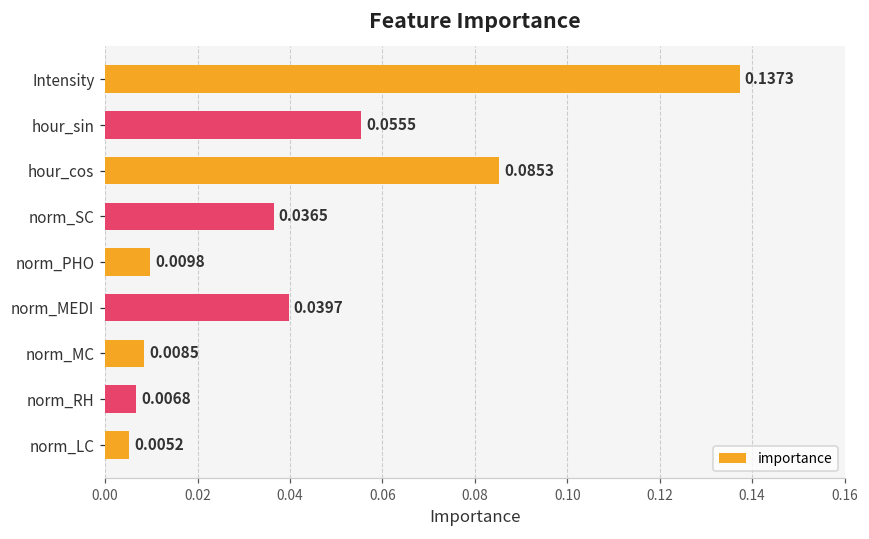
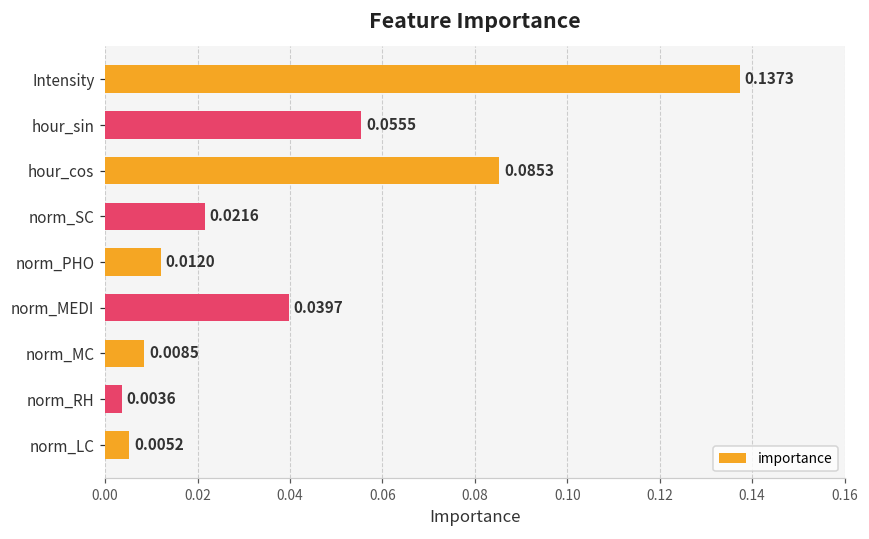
  {
    "Intensity": 0.1373,
    "hour_sin": 0.0555,
    "hour_cos": 0.0853,
-   "norm_SC": 0.0365,
-   "norm_PHO": 0.0098,
+   "norm_SC": 0.0216,
+   "norm_PHO": 0.0120,
    "norm_MEDI": 0.0397,
    "norm_MC": 0.0085,
-   "norm_RH": 0.0068,
+   "norm_RH": 0.0036,
    "norm_LC": 0.0052
  }
